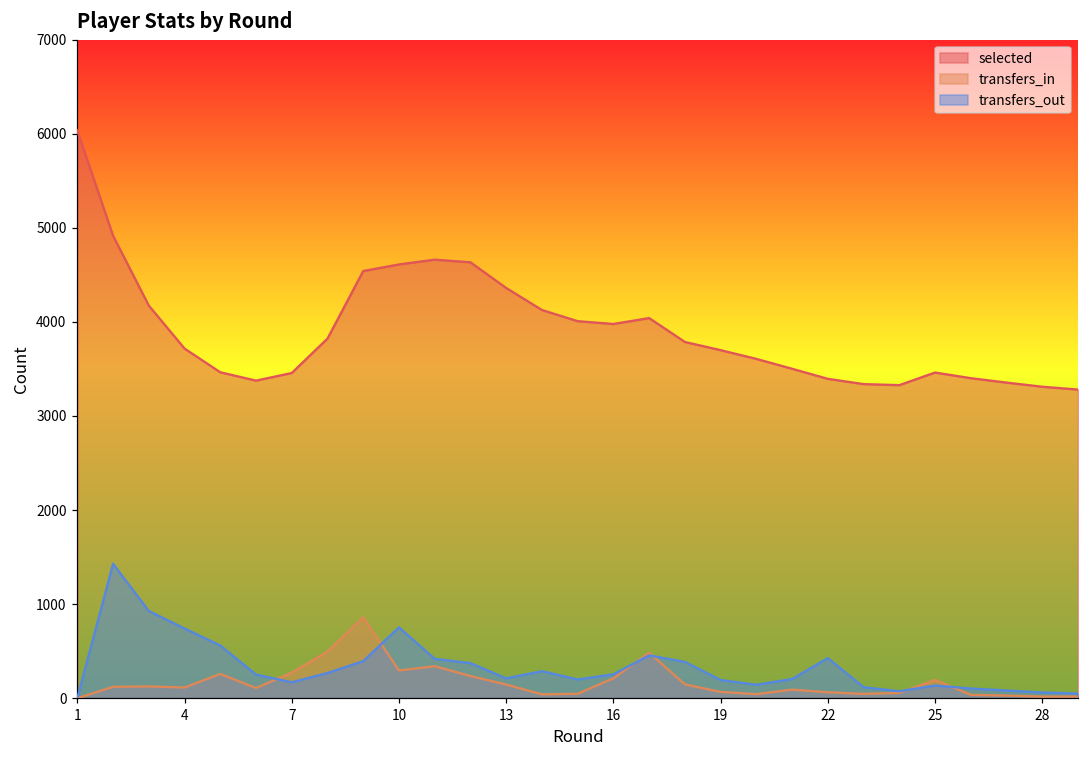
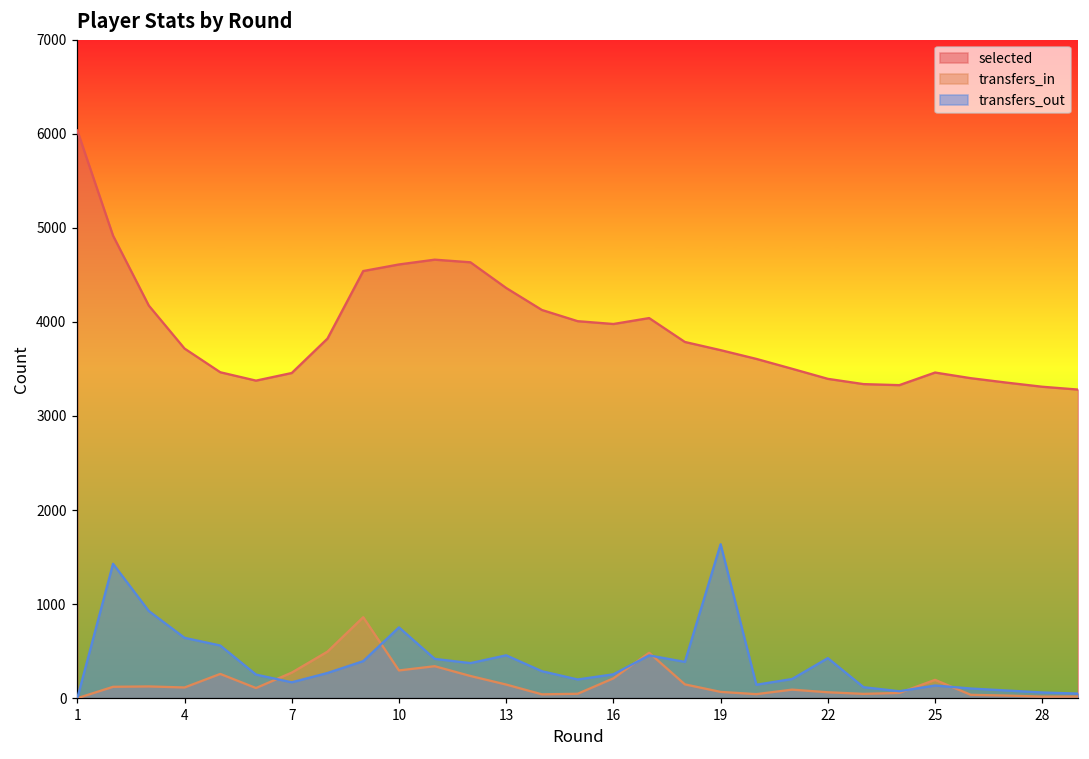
  {
    "transfers_out": {
-     "4": 700,
+     "4": 600,
      "7": 200,
      "10": 800,
-     "13": 200,
+     "13": 500,
      "16": 300,
-     "19": 200,
+     "19": 1600,
      "22": 400,
      "25": 100,
      "28": 100
    }
  }
